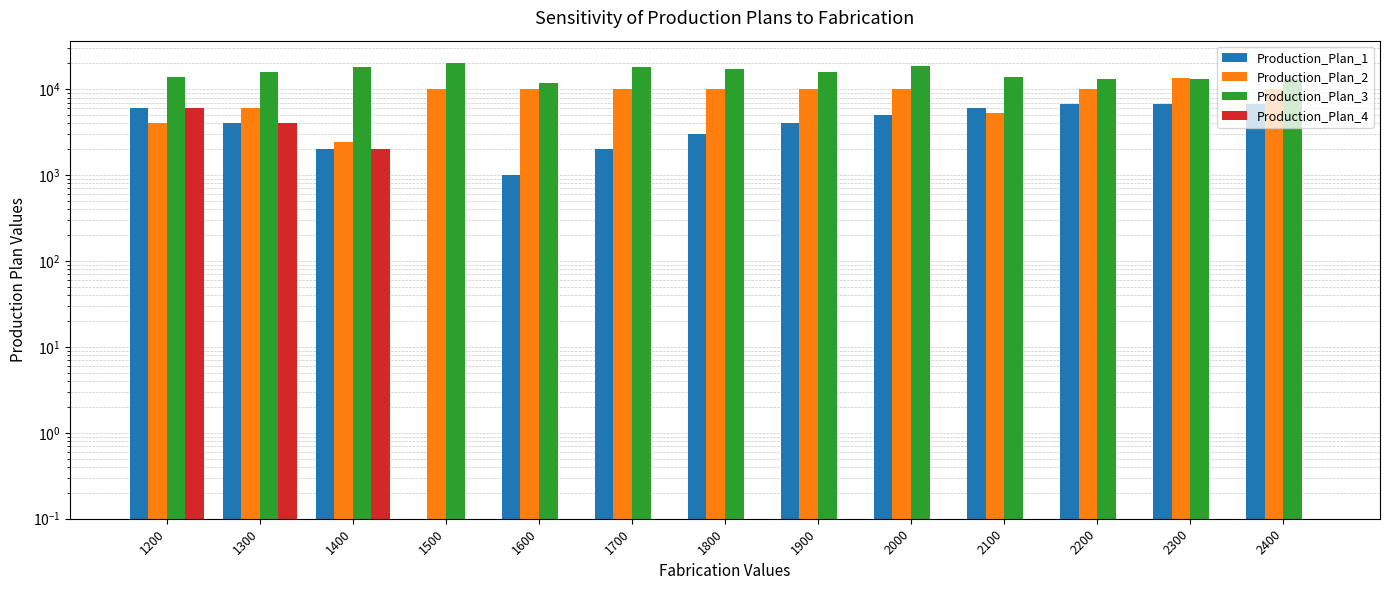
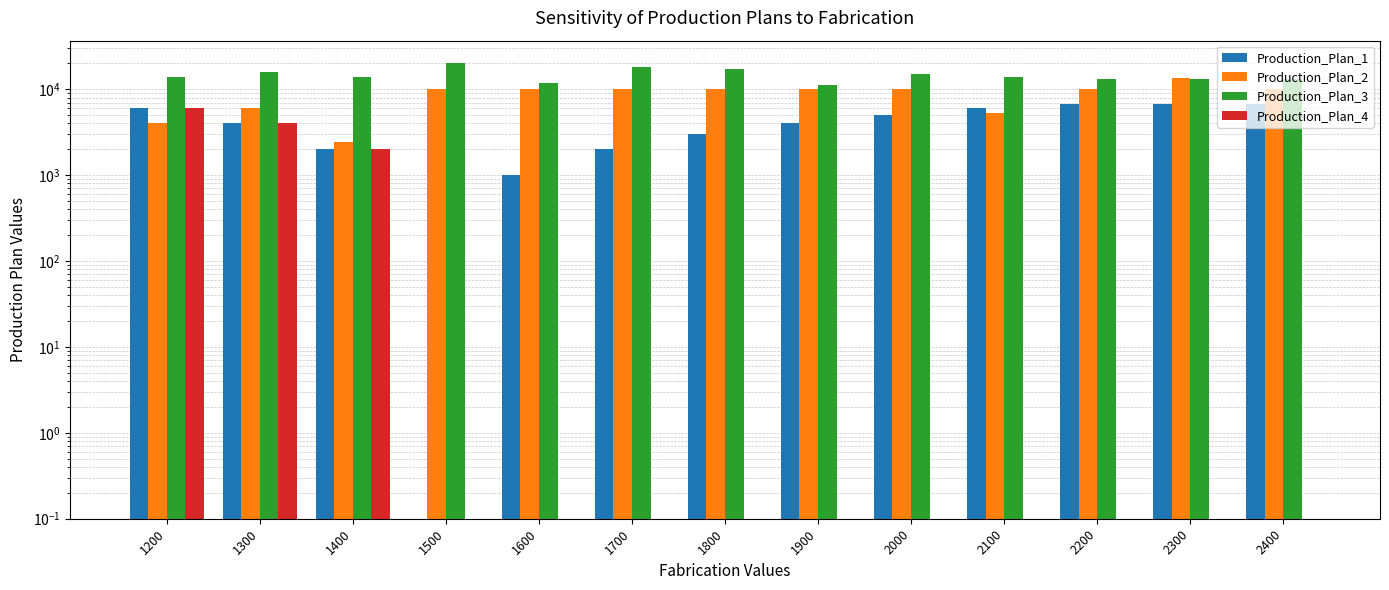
  {
    "Production_Plan_1": {
      "1200": 6000,
      "1300": 4000,
      "1400": 2000,
      "1500": 0.10,
      "1600": 1000,
      "1700": 2000,
      "1800": 3000,
      "1900": 4000,
      "2000": 5000,
      "2100": 6000,
      "2200": 7000,
      "2300": 7000
    },
    "Production_Plan_2": {
      "1200": 4000,
      "1300": 6000,
      "1400": 2400,
      "1500": 10000,
      "1600": 10000,
      "1700": 10000,
      "1800": 10000,
      "1900": 10000,
      "2000": 10000,
      "2100": 5000,
      "2200": 10000,
      "2300": 13000
    },
    "Production_Plan_3": {
      "1200": 14000,
      "1300": 16000,
-     "1400": 18000,
+     "1400": 14000,
      "1500": 20000,
      "1600": 12000,
      "1700": 18000,
      "1800": 17000,
-     "1900": 16000,
-     "2000": 19000,
+     "1900": 11000,
+     "2000": 15000,
      "2100": 14000,
      "2200": 13000,
      "2300": 13000
    },
    "Production_Plan_4": {
      "1200": 6000,
      "1300": 4000,
      "1400": 2000,
      "1500": 0.10,
      "1600": 0.10,
      "1700": 0.10,
      "1800": 0.10,
      "1900": 0.10,
      "2000": 0.10,
      "2100": 0.10,
      "2200": 0.10,
      "2300": 0.10,
      "2400": 0.10
    }
  }
